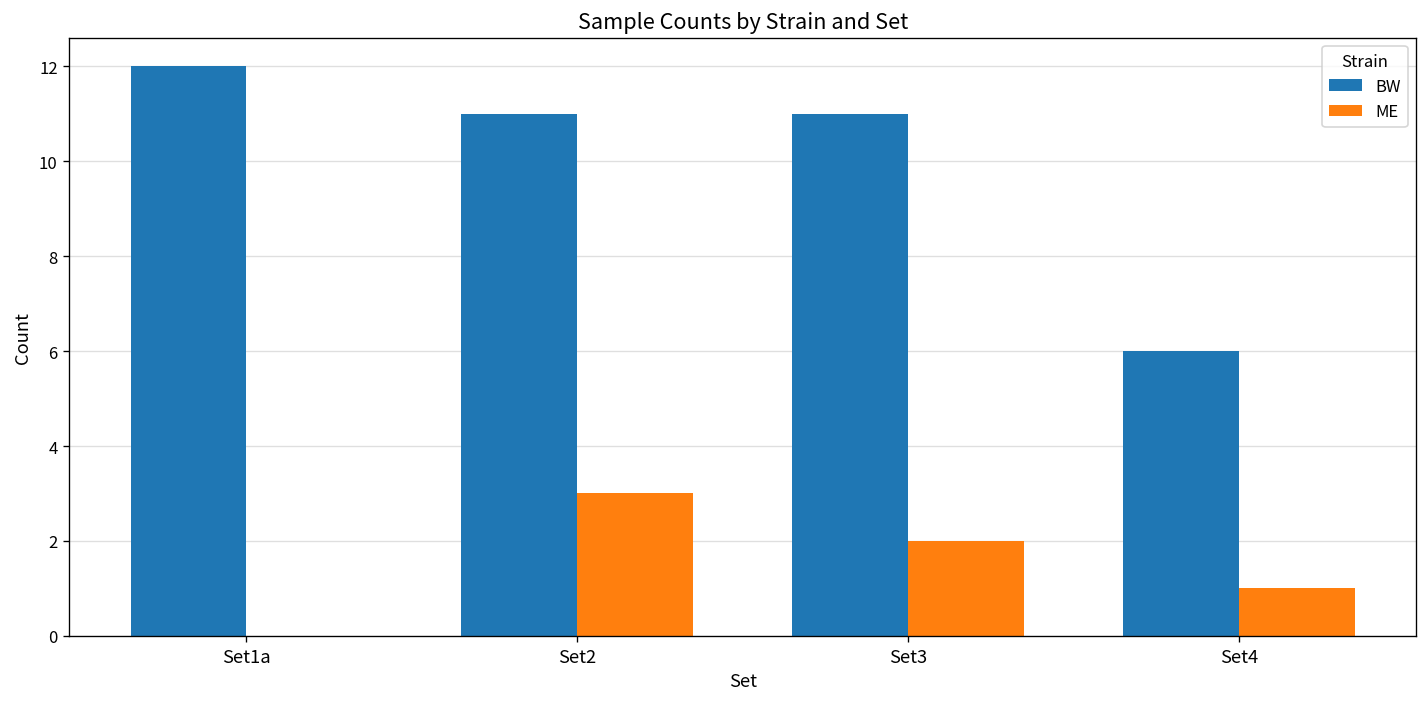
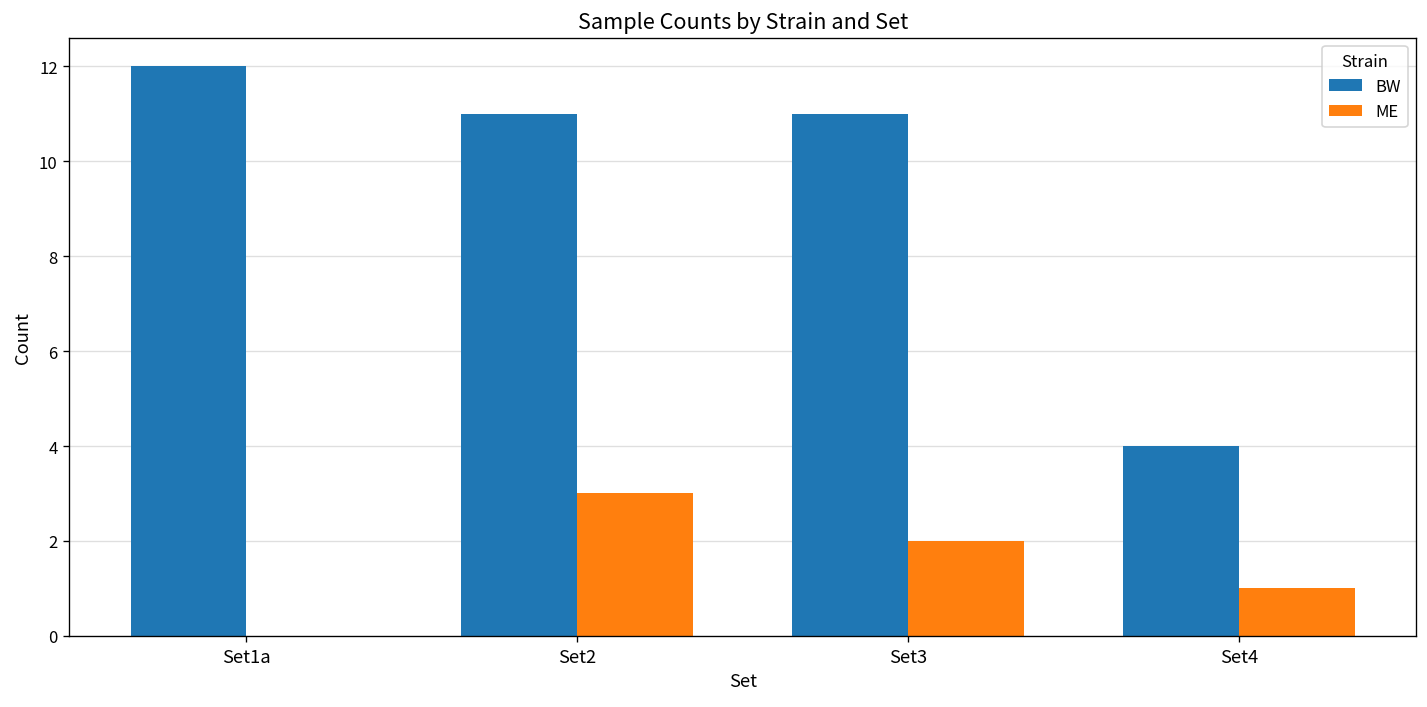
  {
    "BW": {
      "Set1a": 12,
      "Set2": 11,
      "Set3": 11,
-     "Set4": 6
+     "Set4": 4
    },
    "ME": {
      "Set1a": 0,
      "Set2": 3,
      "Set3": 2,
      "Set4": 1
    }
  }
